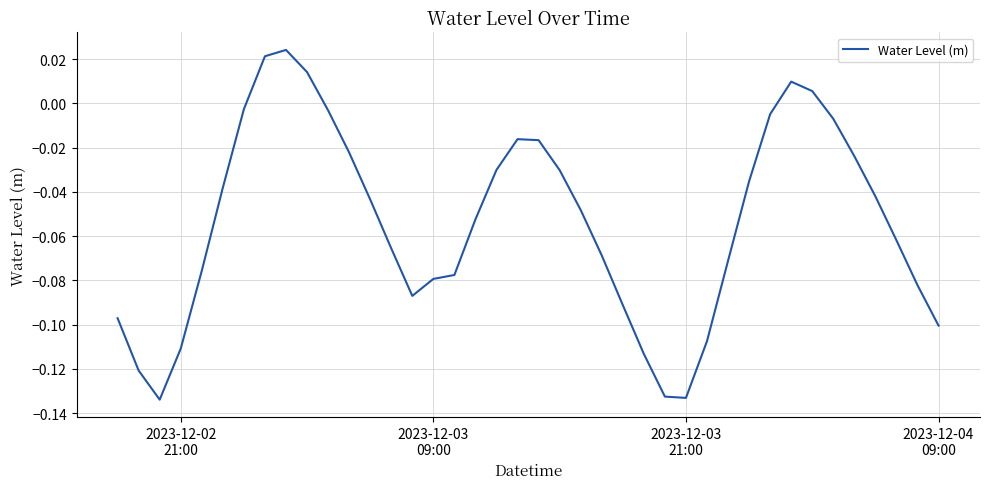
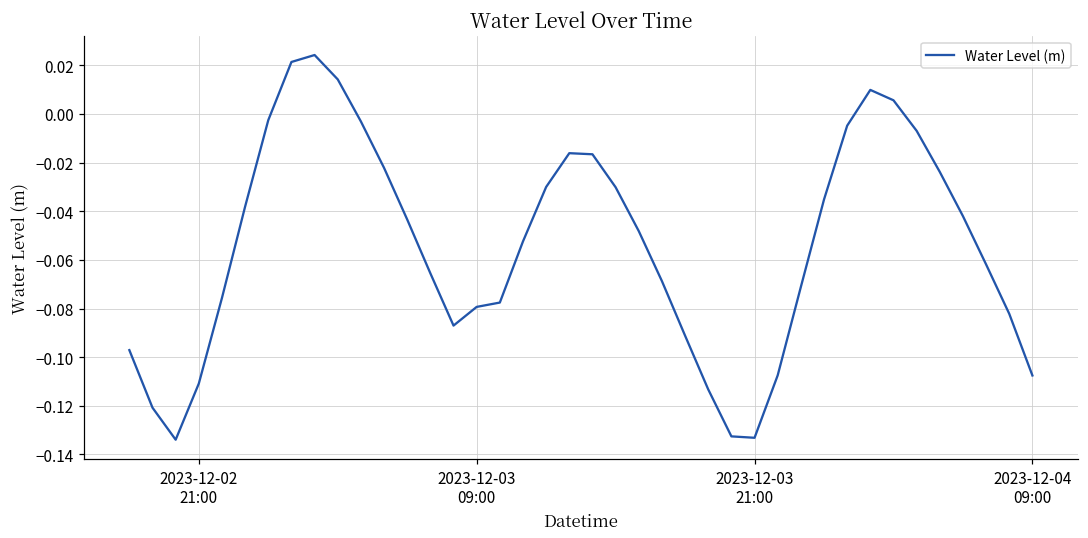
  {
    "2023-12-02 21:00": -0.111,
    "2023-12-03 09:00": -0.079,
    "2023-12-03 21:00": -0.133,
-   "2023-12-04 09:00": -0.100
+   "2023-12-04 09:00": -0.108
  }
